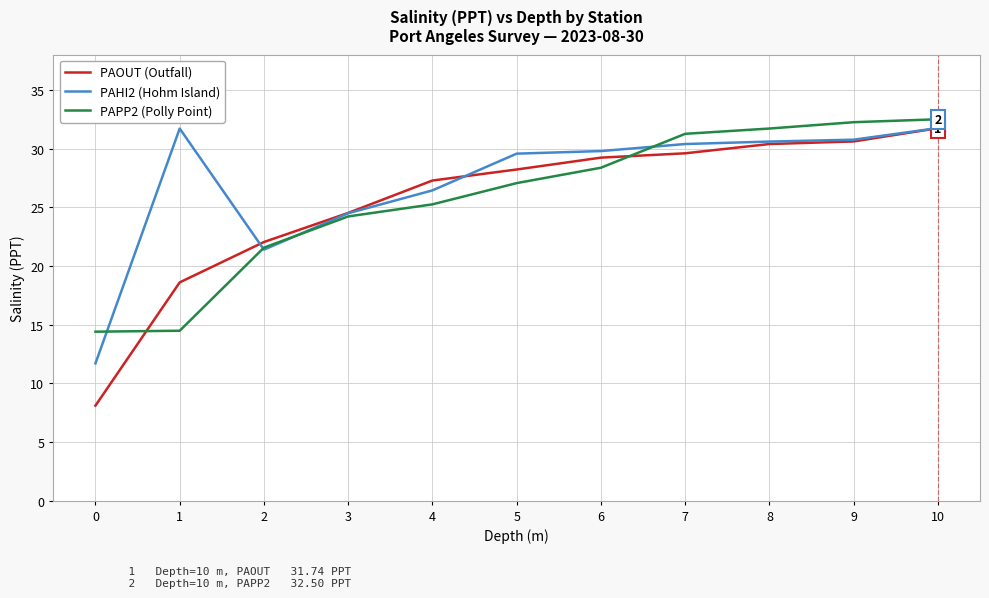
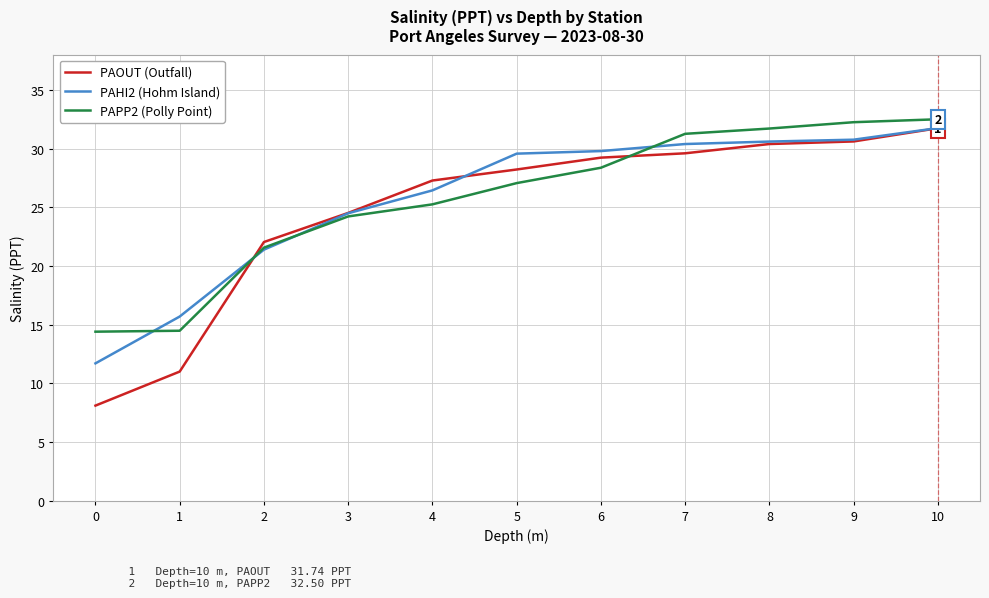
  {
    "PAOUT (Outfall)": {
      "0": 8.1,
-     "1": 18.6,
+     "1": 11.0,
      "2": 22.0,
      "4": 27.3,
      "5": 28.2,
      "6": 29.2,
      "7": 29.6
    },
    "PAHI2 (Hohm Island)": {
      "0": 11.7,
-     "1": 31.7,
+     "1": 15.7,
      "4": 26.4,
      "5": 29.6,
      "6": 29.8,
      "7": 30.4
    },
    "PAPP2 (Polly Point)": {
      "0": 14.4,
      "1": 14.5,
      "3": 24.2,
      "4": 25.3,
      "5": 27.1,
      "6": 28.4,
      "7": 31.3,
      "8": 31.7,
      "9": 32.3
    }
  }
